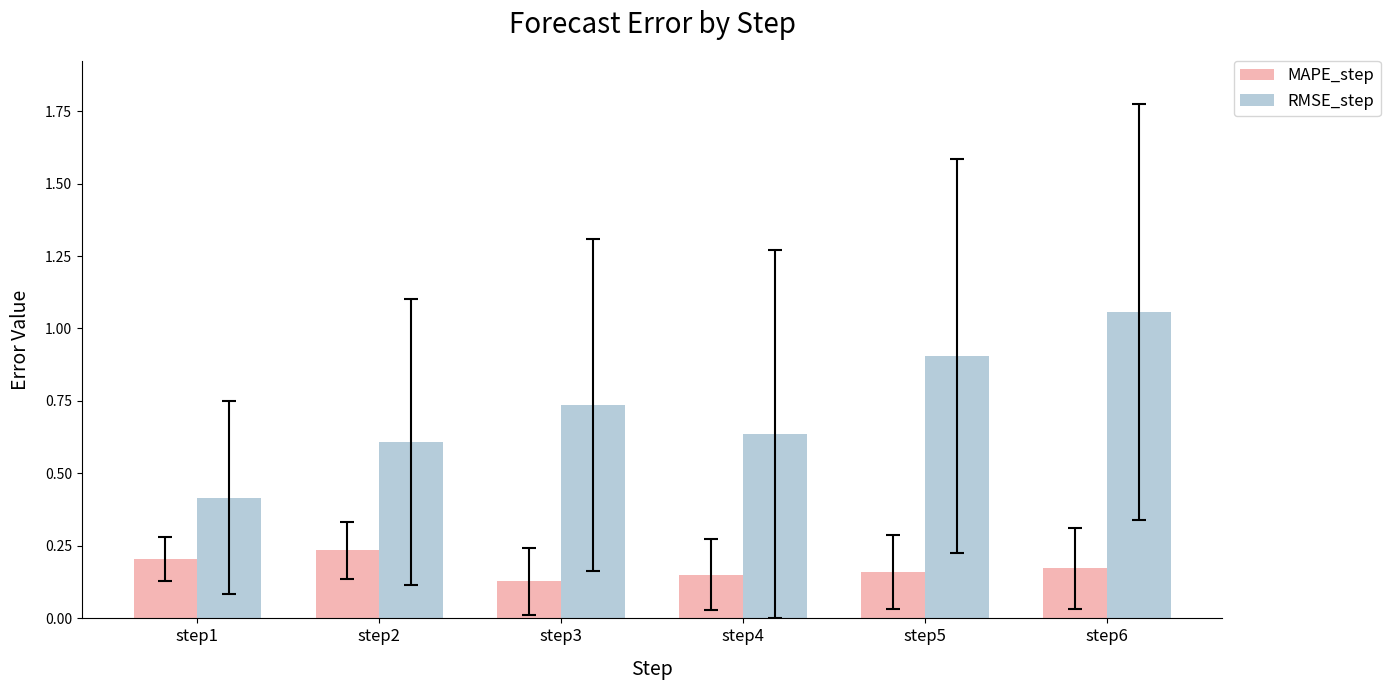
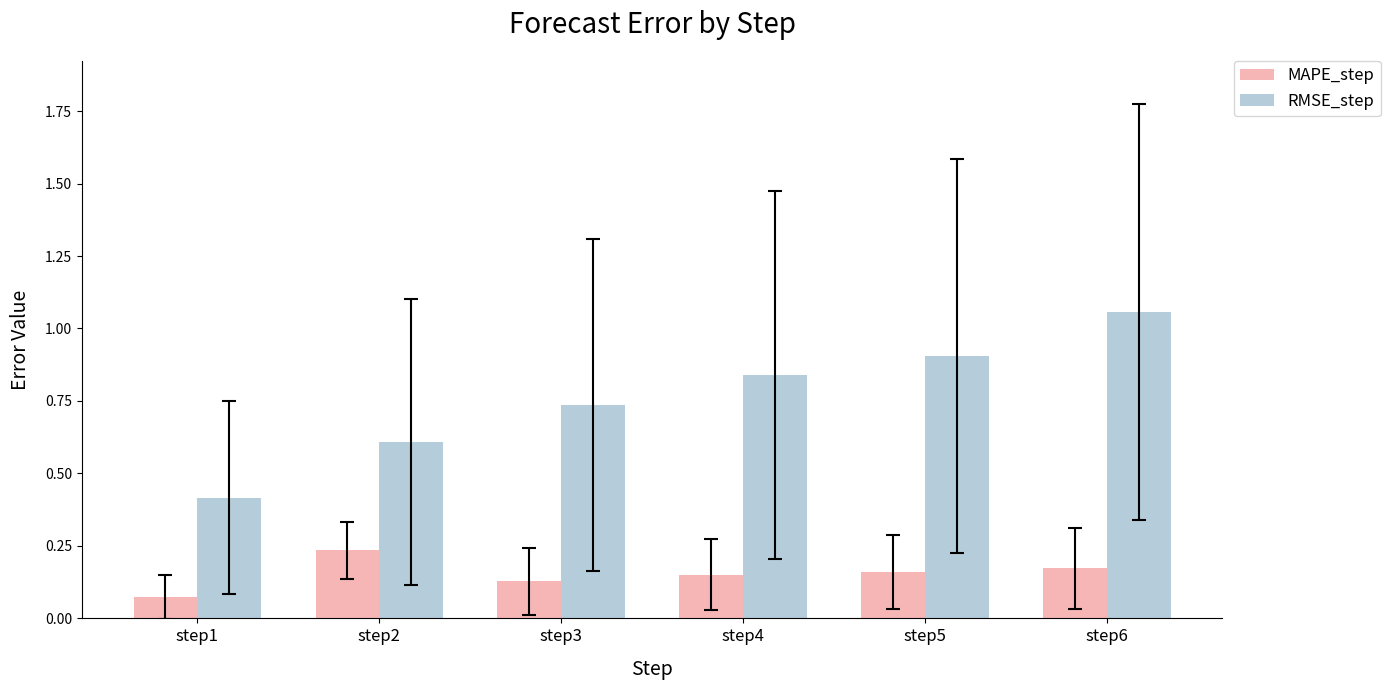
  {
    "MAPE_step": {
-     "step1": 0.21,
+     "step1": 0.07,
      "step2": 0.23,
      "step3": 0.13,
      "step4": 0.15,
      "step5": 0.16,
      "step6": 0.17
    },
    "RMSE_step": {
      "step1": 0.42,
      "step2": 0.61,
      "step3": 0.74,
-     "step4": 0.64,
+     "step4": 0.84,
      "step5": 0.91,
      "step6": 1.06
    }
  }
